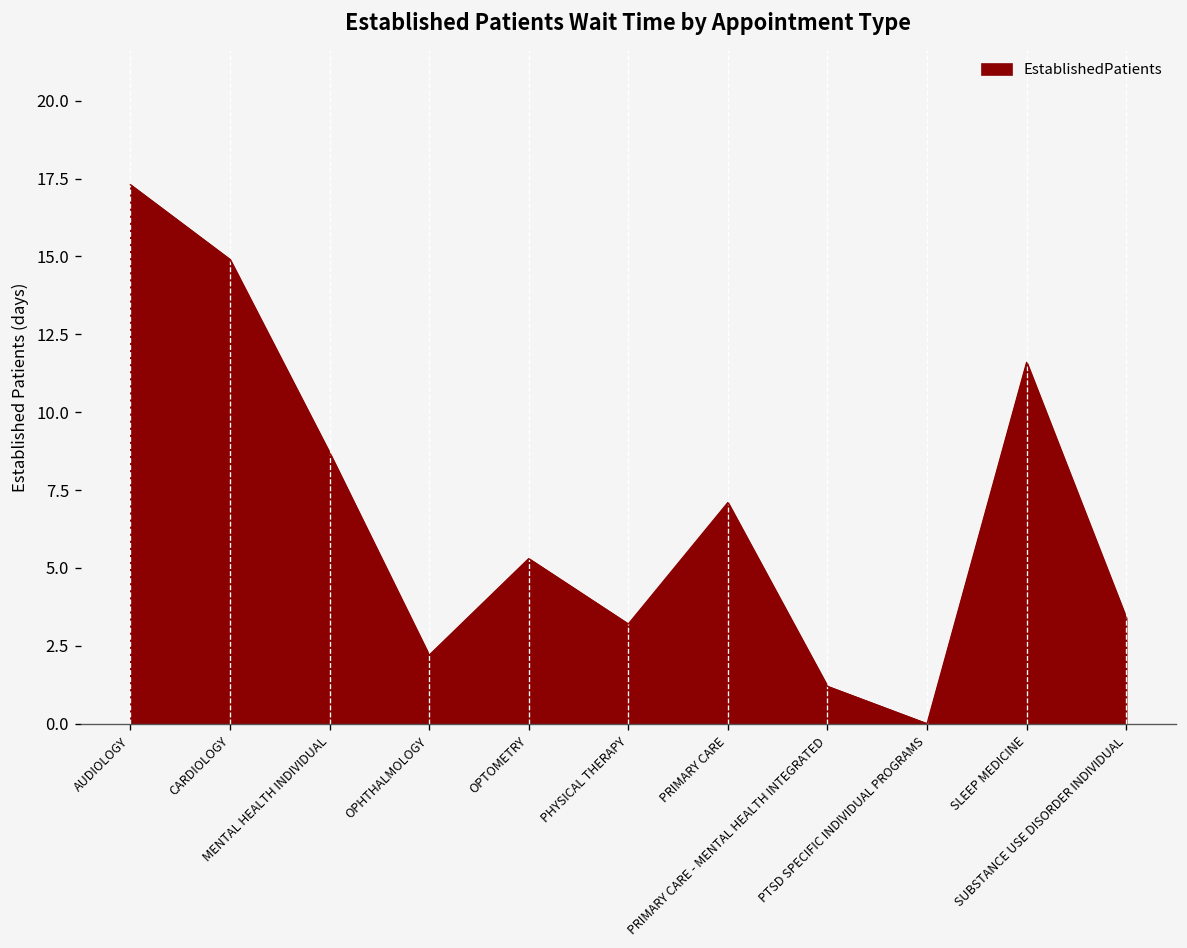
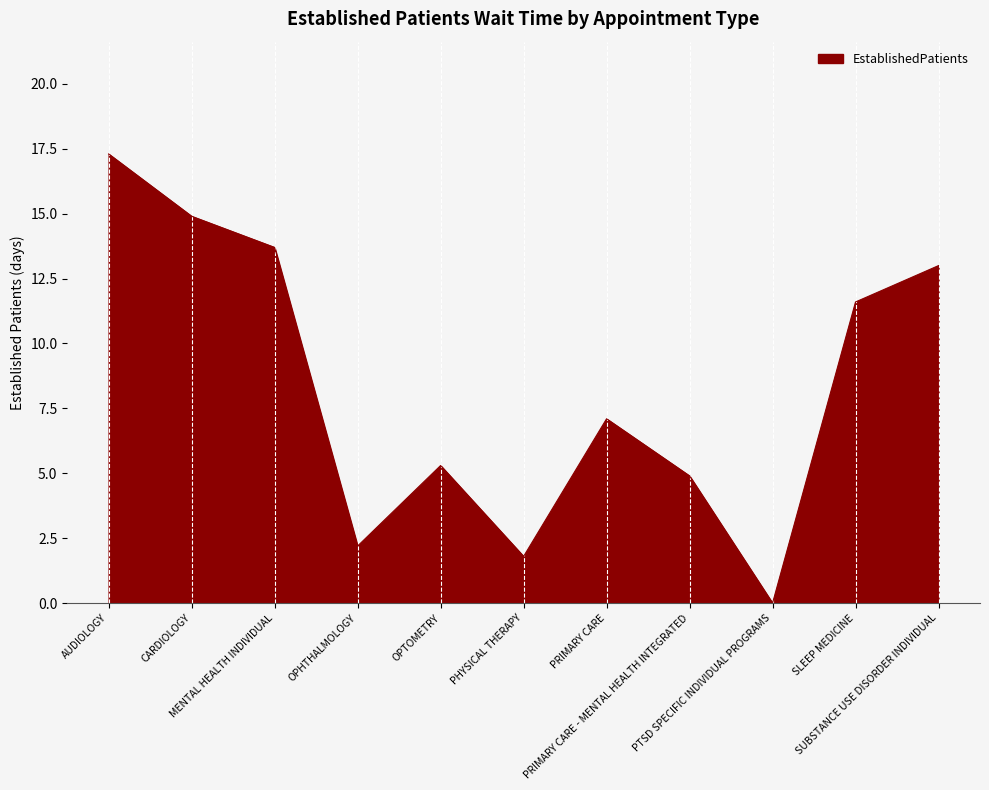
  {
    "AUDIOLOGY": 17.3,
    "CARDIOLOGY": 14.9,
-   "MENTAL HEALTH INDIVIDUAL": 8.7,
+   "MENTAL HEALTH INDIVIDUAL": 13.7,
    "OPHTHALMOLOGY": 2.2,
    "OPTOMETRY": 5.3,
-   "PHYSICAL THERAPY": 3.2,
+   "PHYSICAL THERAPY": 1.8,
    "PRIMARY CARE": 7.1,
-   "PRIMARY CARE - MENTAL HEALTH INTEGRATED": 1.2,
+   "PRIMARY CARE - MENTAL HEALTH INTEGRATED": 4.9,
    "PTSD SPECIFIC INDIVIDUAL PROGRAMS": 0.0,
    "SLEEP MEDICINE": 11.6,
-   "SUBSTANCE USE DISORDER INDIVIDUAL": 3.4
+   "SUBSTANCE USE DISORDER INDIVIDUAL": 13.0
  }
